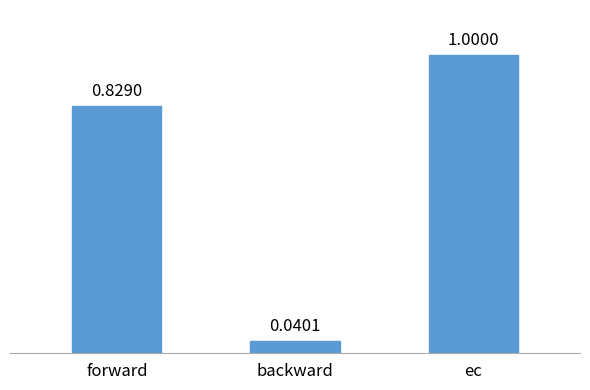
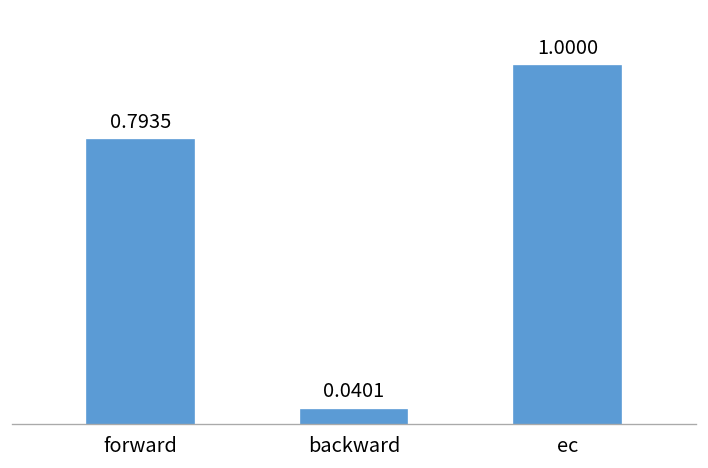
  {
-   "forward": 0.8290,
+   "forward": 0.7935,
    "backward": 0.0401,
    "ec": 1.0000
  }
